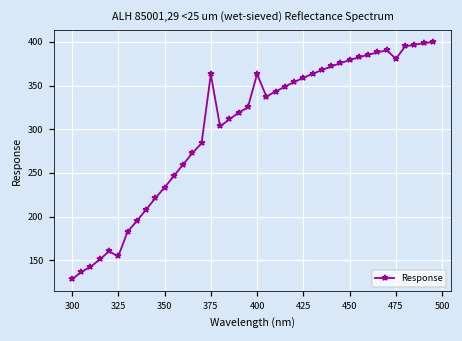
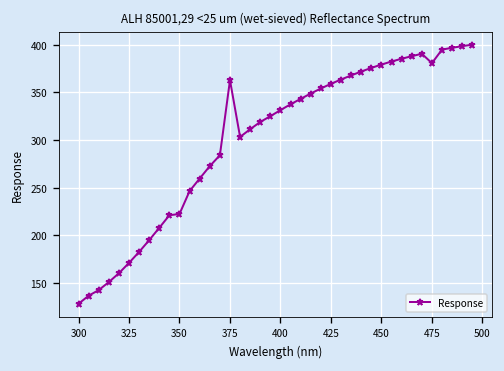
  {
    "300": 130,
-   "325": 150,
-   "350": 230,
+   "325": 170,
+   "350": 220,
    "375": 360,
-   "400": 360,
+   "400": 330,
    "425": 360,
    "450": 380,
    "475": 380
  }
